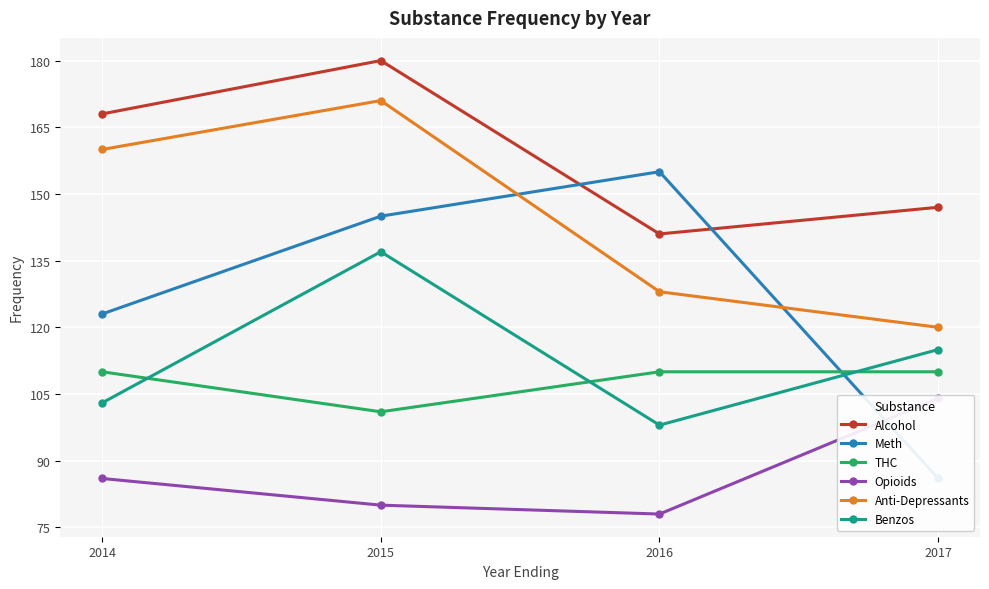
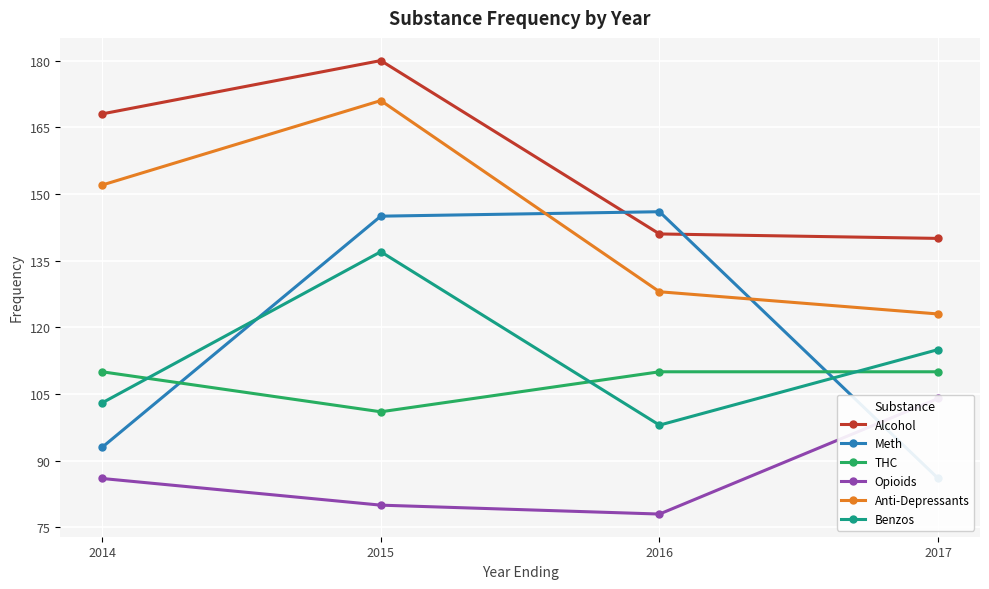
  {
    "Alcohol": {
      "2014": 168,
      "2015": 180,
      "2016": 141,
-     "2017": 147
+     "2017": 140
    },
    "Meth": {
-     "2014": 123,
+     "2014": 93,
      "2015": 145,
-     "2016": 155
+     "2016": 146
    },
    "Opioids": {
      "2014": 86,
      "2015": 80,
      "2016": 78
    },
    "Anti-Depressants": {
-     "2014": 160,
+     "2014": 152,
      "2015": 171,
      "2016": 128,
-     "2017": 120
+     "2017": 123
    }
  }
